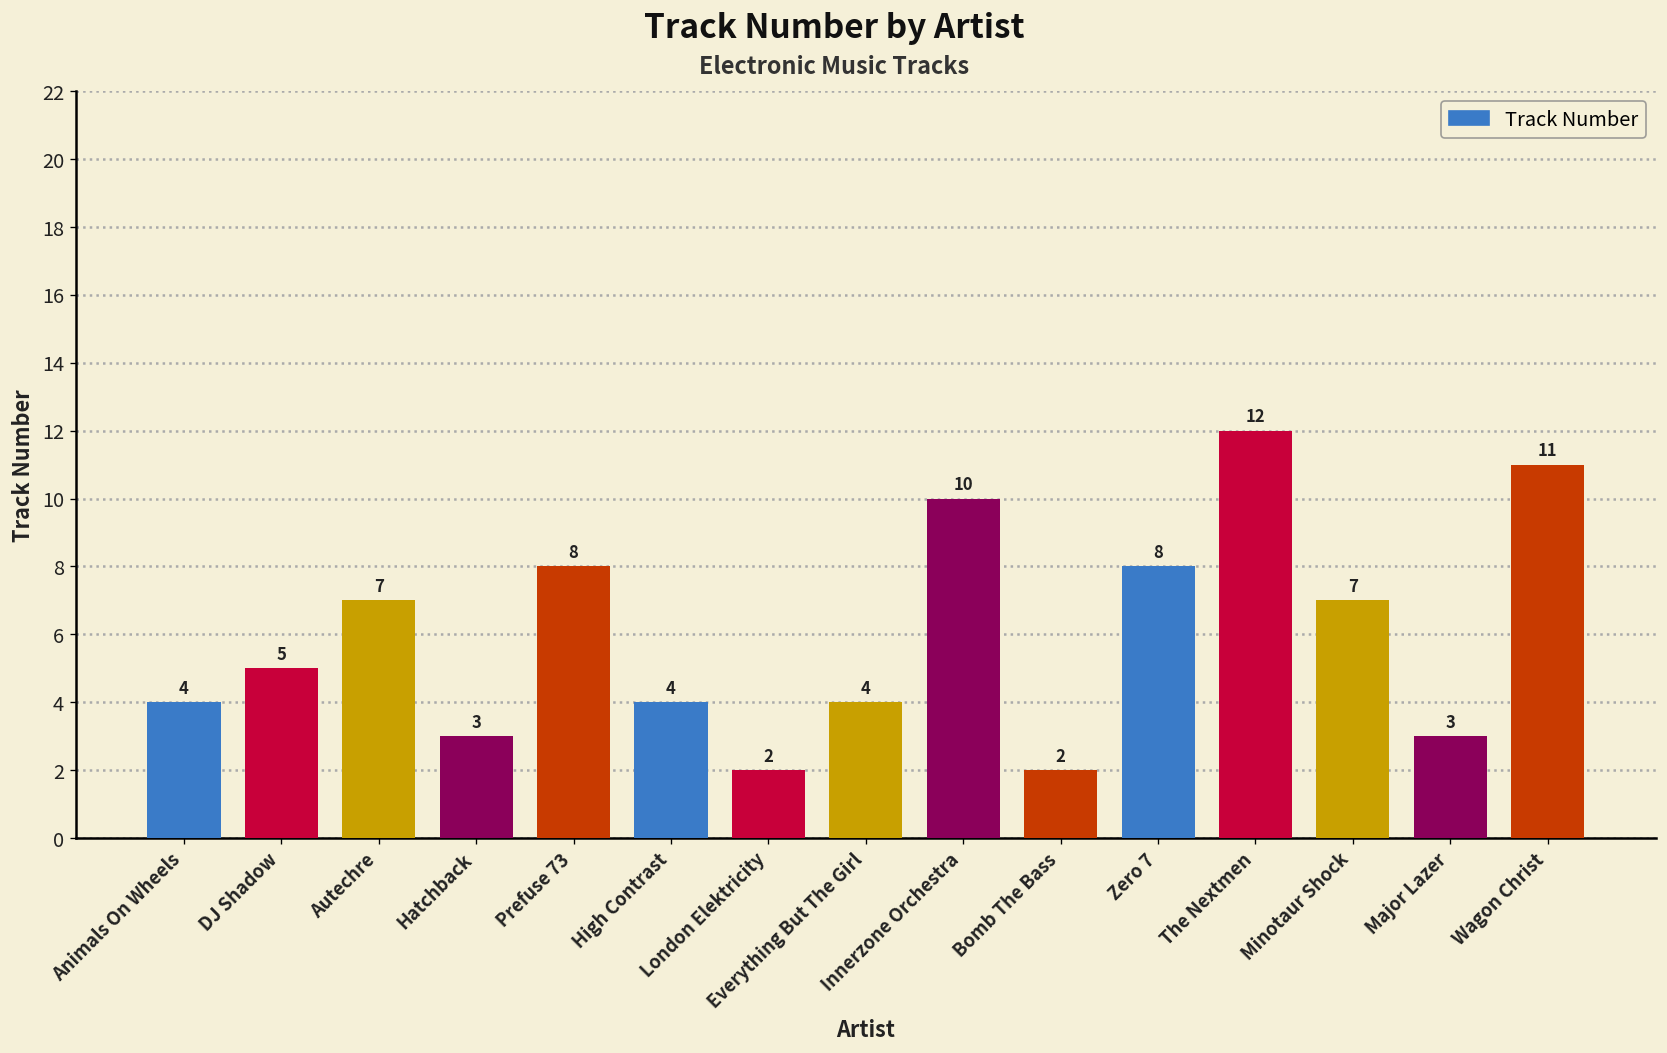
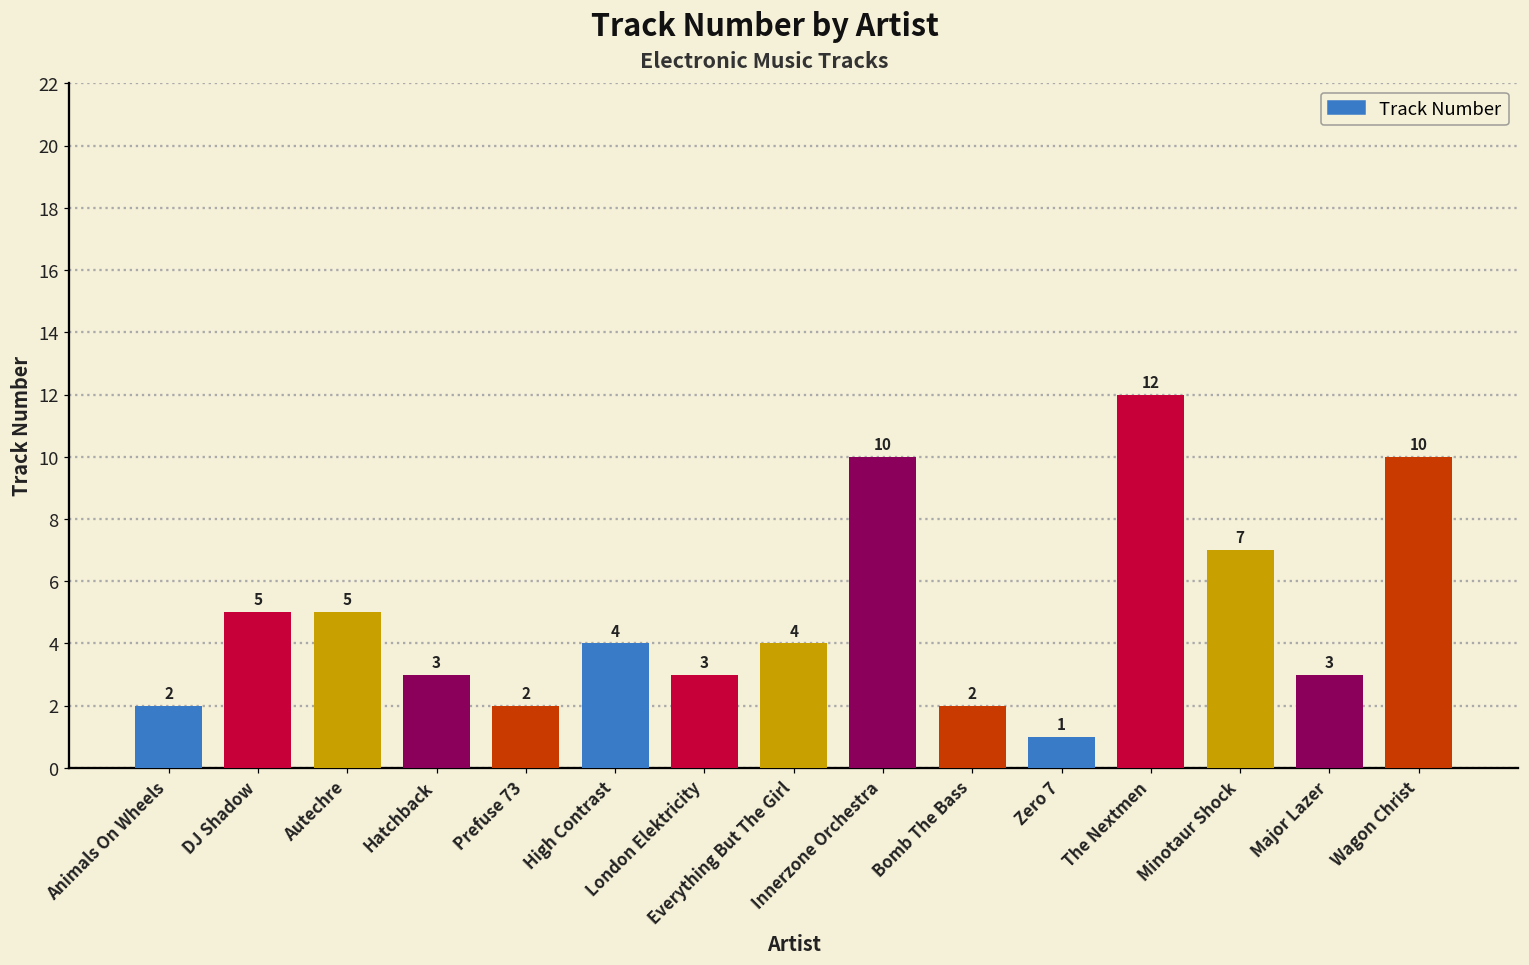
  {
-   "Animals On Wheels": 4,
+   "Animals On Wheels": 2,
    "DJ Shadow": 5,
-   "Autechre": 7,
+   "Autechre": 5,
    "Hatchback": 3,
-   "Prefuse 73": 8,
+   "Prefuse 73": 2,
    "High Contrast": 4,
-   "London Elektricity": 2,
+   "London Elektricity": 3,
    "Everything But The Girl": 4,
    "Innerzone Orchestra": 10,
    "Bomb The Bass": 2,
-   "Zero 7": 8,
+   "Zero 7": 1,
    "The Nextmen": 12,
    "Minotaur Shock": 7,
    "Major Lazer": 3,
-   "Wagon Christ": 11
+   "Wagon Christ": 10
  }
